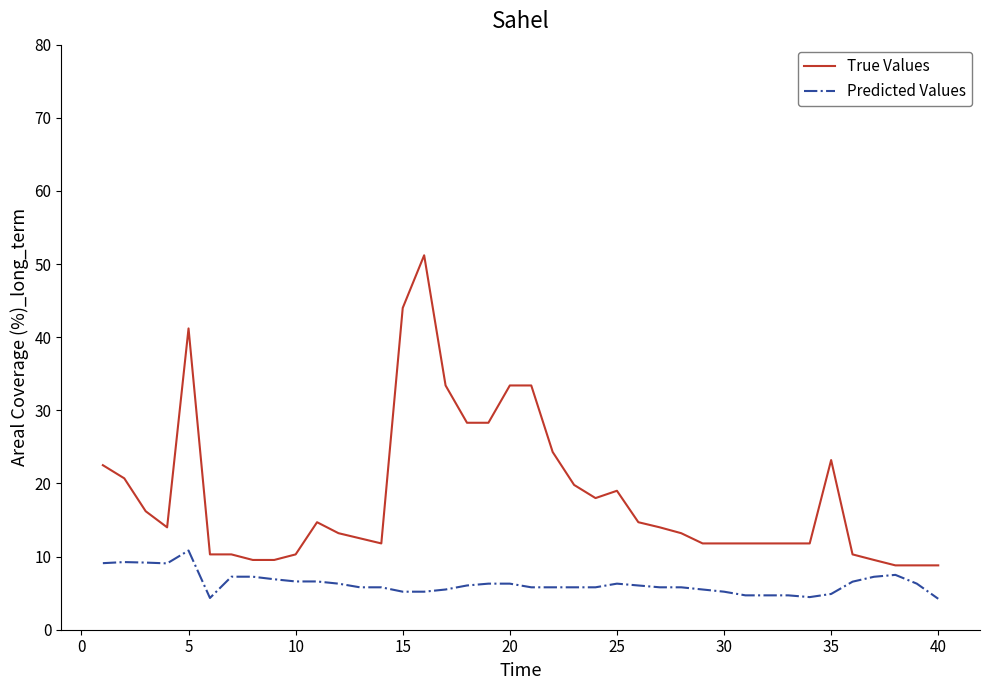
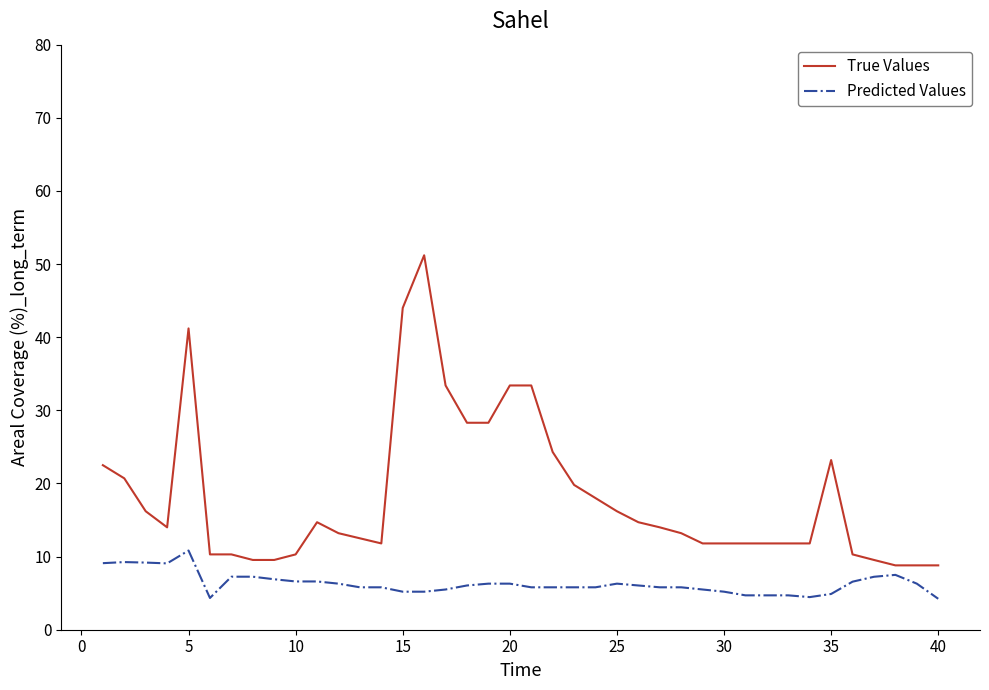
  {
    "True Values": {
      "5": 41,
      "10": 10,
      "15": 44,
      "20": 33,
-     "25": 19,
+     "25": 16,
      "30": 12,
      "35": 23,
      "40": 9
    },
    "Predicted Values": {
      "5": 11,
      "10": 7,
      "15": 5,
      "20": 6,
      "25": 6,
      "30": 5,
      "35": 5,
      "40": 4
    }
  }
